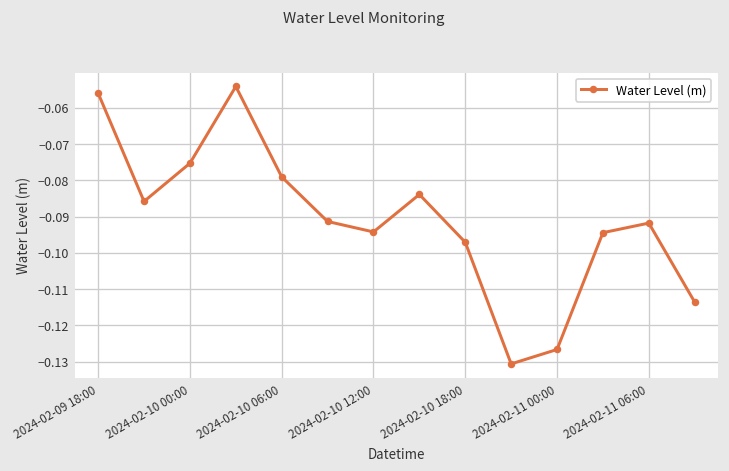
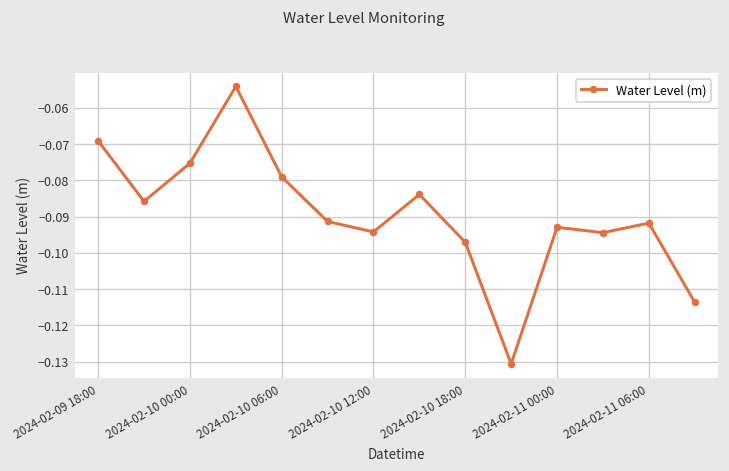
  {
-   "2024-02-09 18:00": -0.056,
+   "2024-02-09 18:00": -0.069,
    "2024-02-10 00:00": -0.075,
    "2024-02-10 06:00": -0.079,
    "2024-02-10 12:00": -0.094,
    "2024-02-10 18:00": -0.097,
-   "2024-02-11 00:00": -0.127,
+   "2024-02-11 00:00": -0.093,
    "2024-02-11 06:00": -0.092
  }
